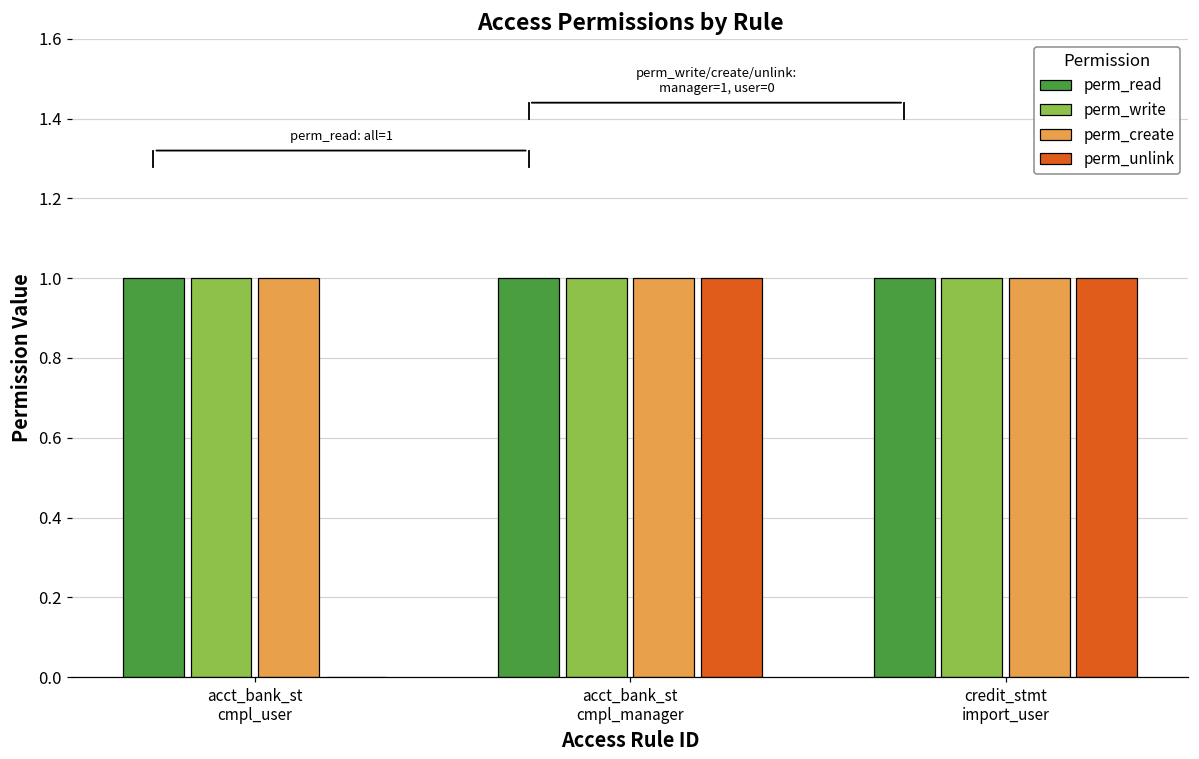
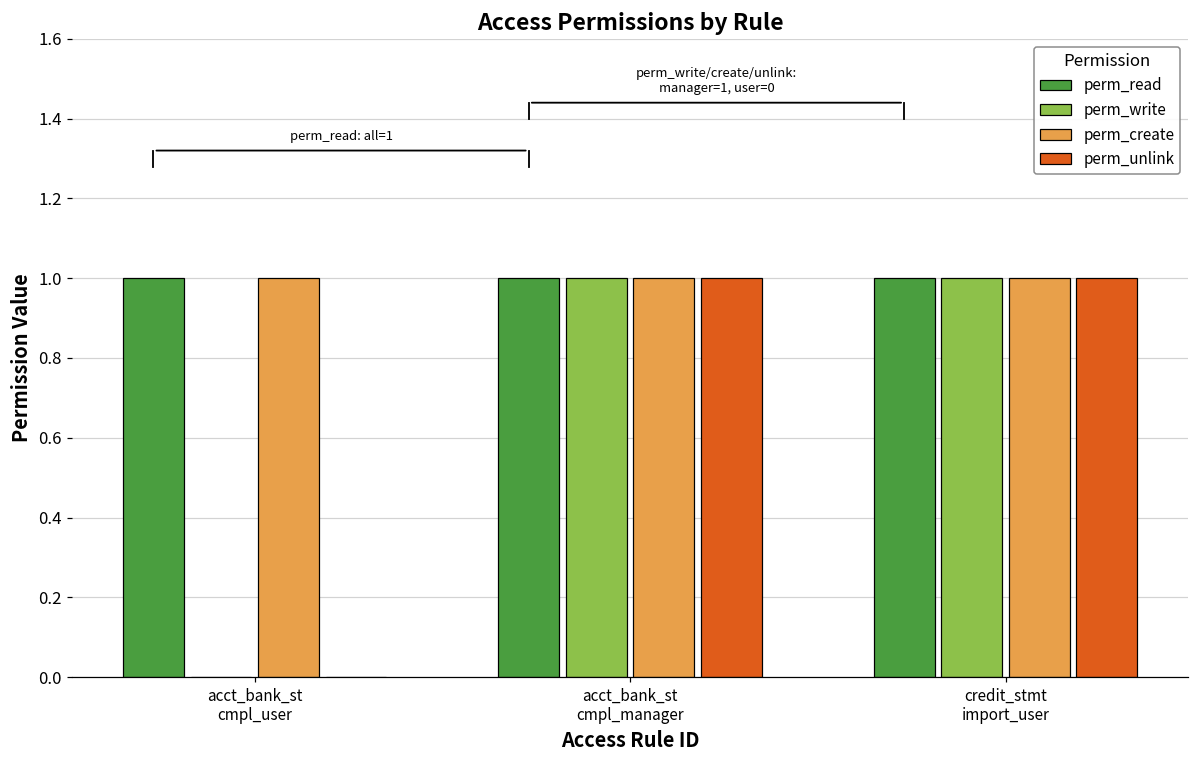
  {
    "perm_read": {
      "acct_bank_st cmpl_user": 1,
      "acct_bank_st cmpl_manager": 1,
      "credit_stmt import_user": 1
    },
    "perm_write": {
-     "acct_bank_st cmpl_user": 1,
+     "acct_bank_st cmpl_user": 0,
      "acct_bank_st cmpl_manager": 1,
      "credit_stmt import_user": 1
    },
    "perm_create": {
      "acct_bank_st cmpl_user": 1,
      "acct_bank_st cmpl_manager": 1,
      "credit_stmt import_user": 1
    },
    "perm_unlink": {
      "acct_bank_st cmpl_user": 0,
      "acct_bank_st cmpl_manager": 1,
      "credit_stmt import_user": 1
    }
  }
